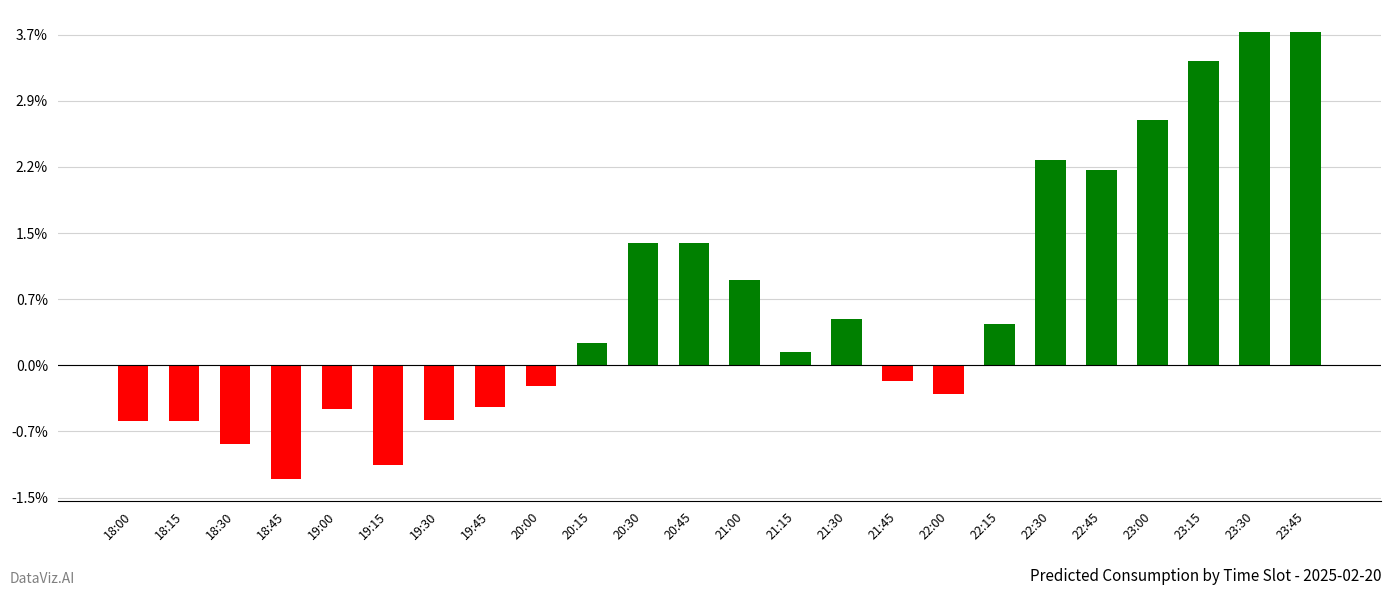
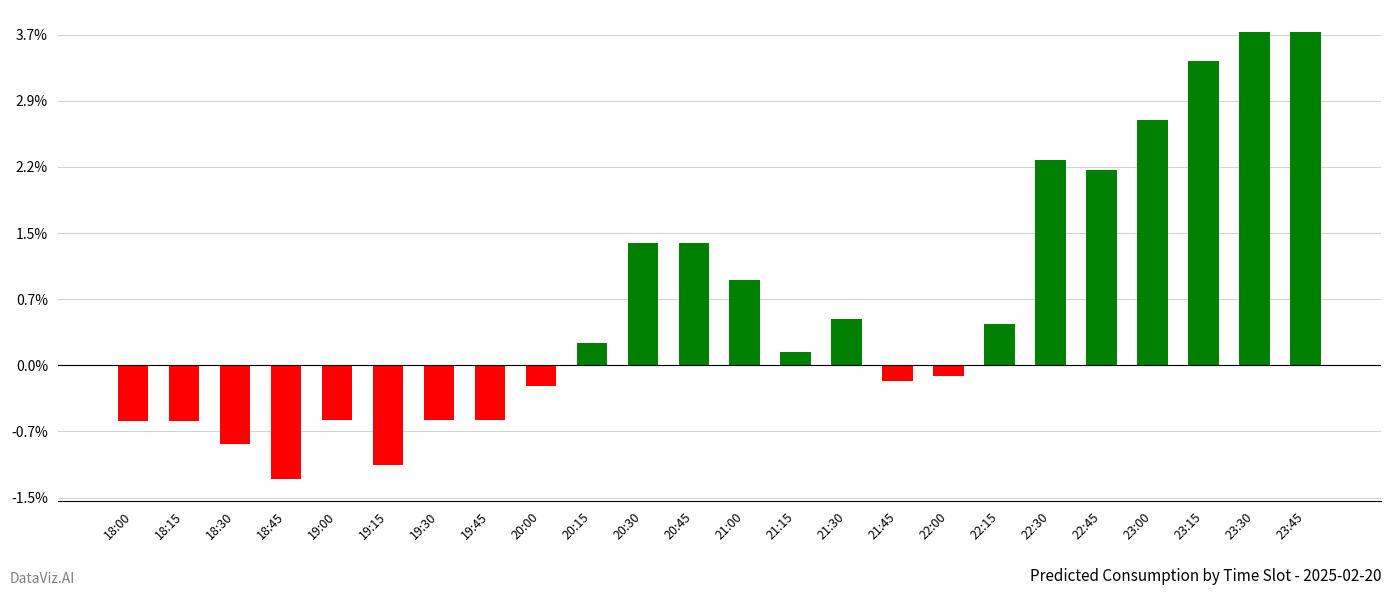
  {
    "18:00": "-0.6%",
    "18:15": "-0.6%",
    "18:30": "-0.9%",
    "18:45": "-1.3%",
-   "19:00": "-0.5%",
+   "19:00": "-0.6%",
    "19:15": "-1.1%",
    "19:30": "-0.6%",
-   "19:45": "-0.5%",
+   "19:45": "-0.6%",
    "20:00": "-0.2%",
    "20:15": "0.2%",
    "20:30": "1.4%",
    "20:45": "1.4%",
    "21:00": "1.0%",
    "21:15": "0.2%",
    "21:30": "0.5%",
    "21:45": "-0.2%",
-   "22:00": "-0.3%",
+   "22:00": "-0.1%",
    "22:15": "0.5%",
    "22:30": "2.3%",
    "22:45": "2.2%",
    "23:00": "2.7%",
    "23:15": "3.4%",
    "23:30": "3.7%",
    "23:45": "3.7%"
  }
